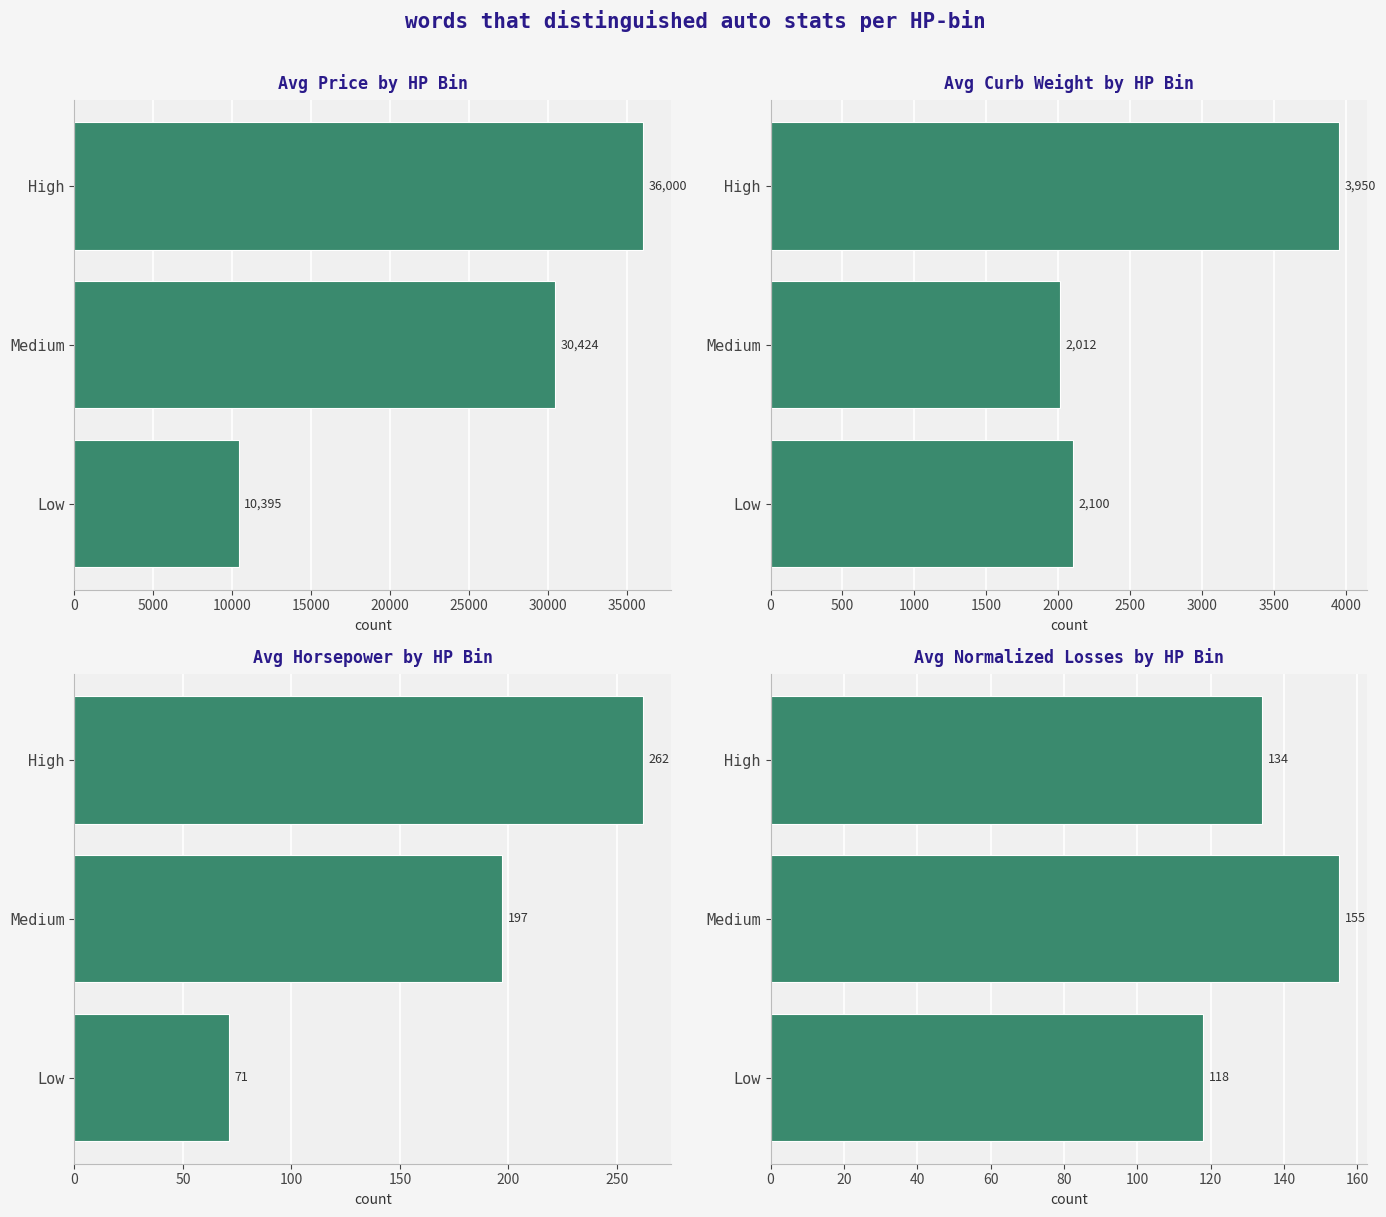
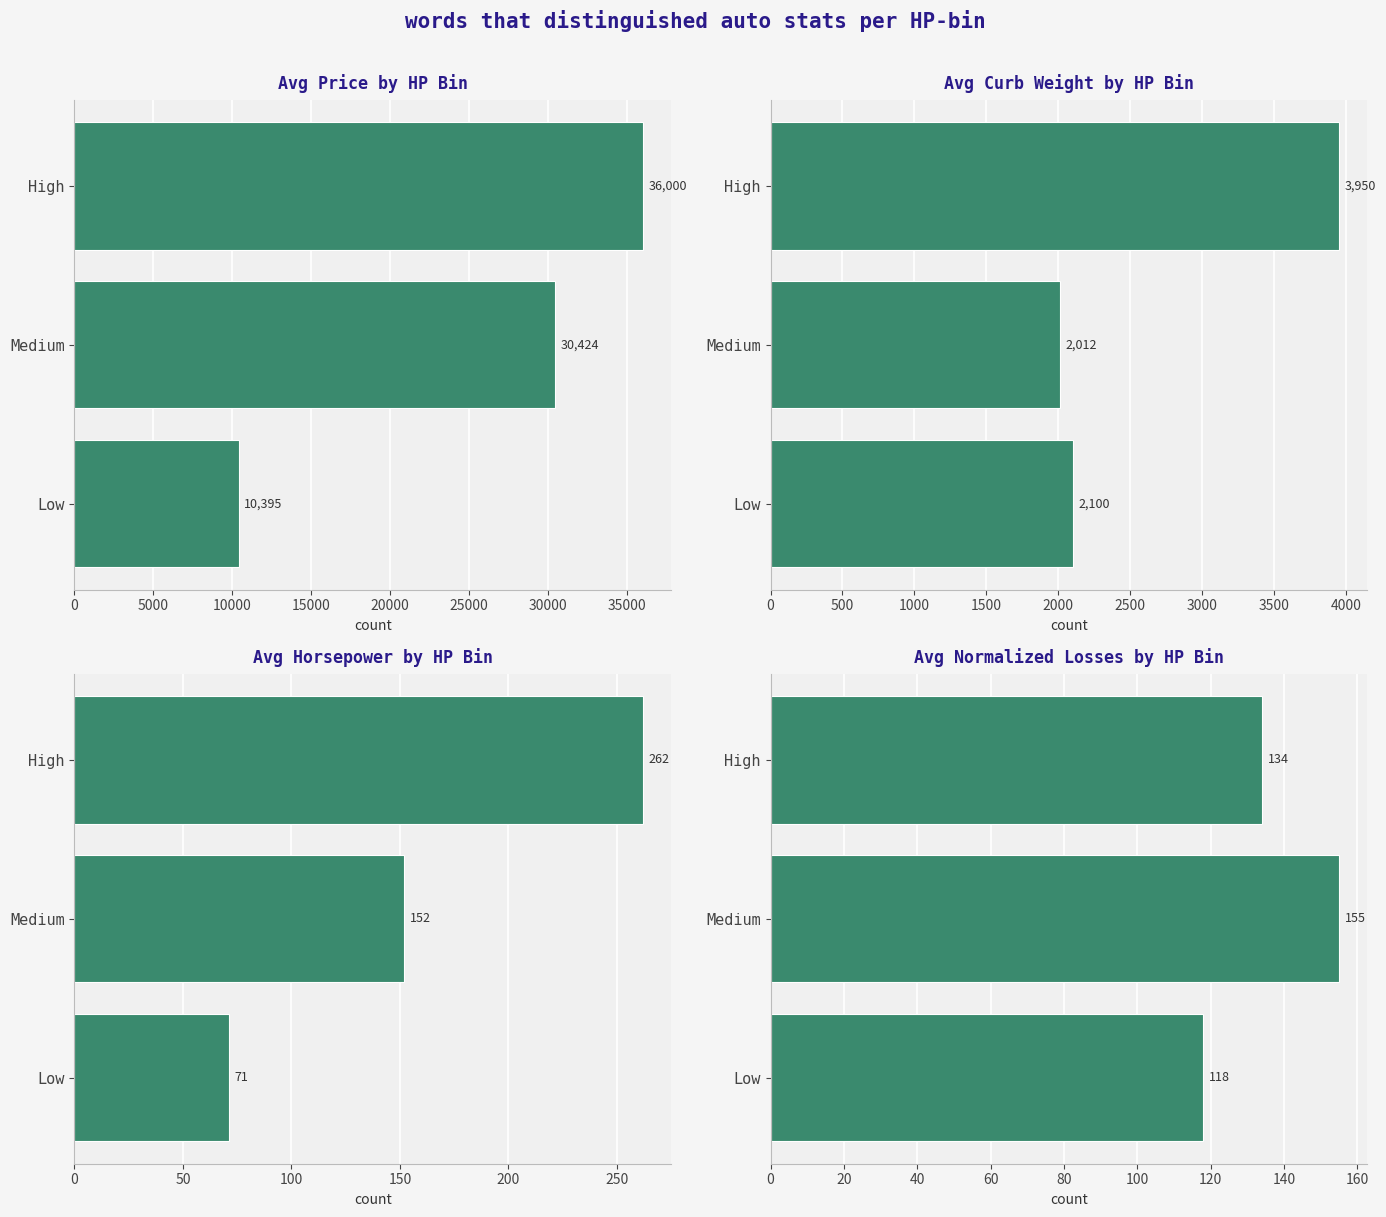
  {
    "Avg Price by HP Bin": {
      "High": "36,000",
      "Medium": "30,424",
      "Low": "10,395"
    },
    "Avg Curb Weight by HP Bin": {
      "High": "3,950",
      "Medium": "2,012",
      "Low": "2,100"
    },
    "Avg Horsepower by HP Bin": {
      "High": "262",
-     "Medium": "197",
+     "Medium": "152",
      "Low": "71"
    },
    "Avg Normalized Losses by HP Bin": {
      "High": "134",
      "Medium": "155",
      "Low": "118"
    }
  }
